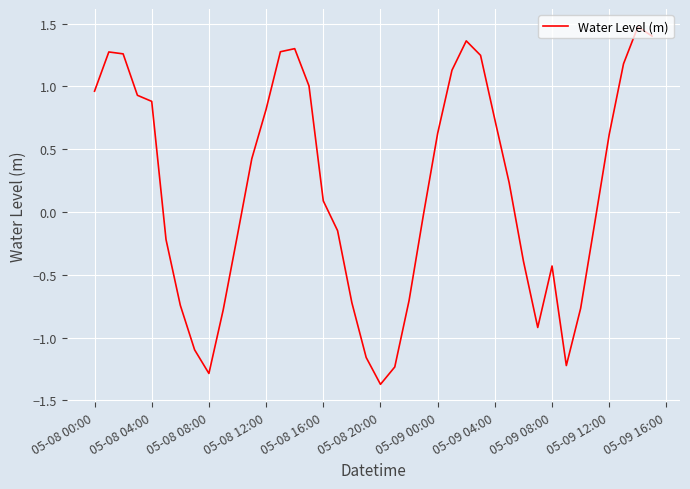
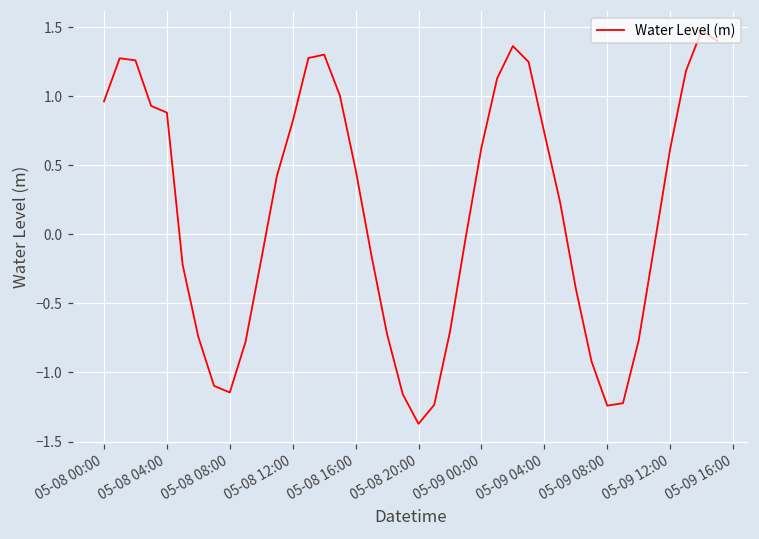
  {
    "05-08 00:00": 0.96,
    "05-08 04:00": 0.88,
-   "05-08 08:00": -1.29,
+   "05-08 08:00": -1.14,
    "05-08 12:00": 0.82,
-   "05-08 16:00": 0.09,
+   "05-08 16:00": 0.47,
    "05-08 20:00": -1.37,
    "05-09 00:00": 0.63,
    "05-09 04:00": 0.74,
-   "05-09 08:00": -0.43,
+   "05-09 08:00": -1.24,
    "05-09 12:00": 0.62
  }
